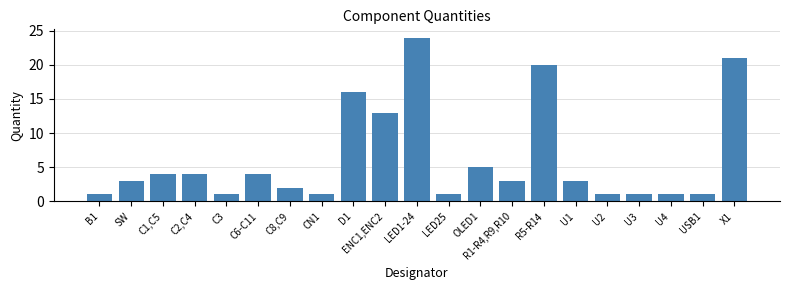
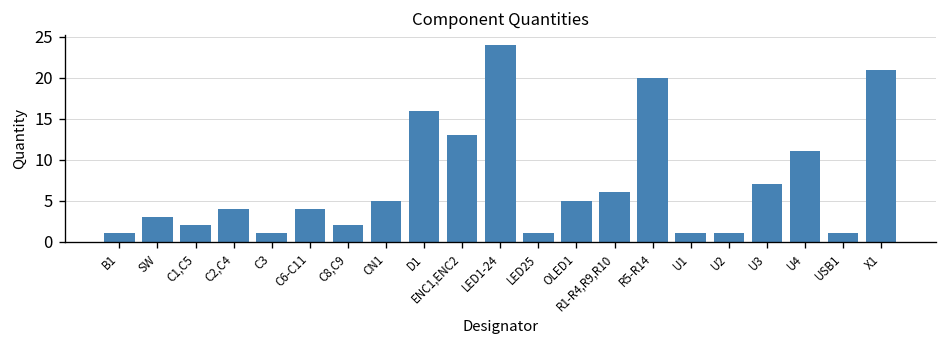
  {
    "B1": 1,
    "SW": 3,
-   "C1,C5": 4,
+   "C1,C5": 2,
    "C2,C4": 4,
    "C3": 1,
    "C6-C11": 4,
    "C8,C9": 2,
-   "CN1": 1,
+   "CN1": 5,
    "D1": 16,
    "ENC1,ENC2": 13,
    "LED1-24": 24,
    "LED25": 1,
    "OLED1": 5,
-   "R1-R4,R9,R10": 3,
+   "R1-R4,R9,R10": 6,
    "R5-R14": 20,
-   "U1": 3,
+   "U1": 1,
    "U2": 1,
-   "U3": 1,
-   "U4": 1,
+   "U3": 7,
+   "U4": 11,
    "USB1": 1,
    "X1": 21
  }
